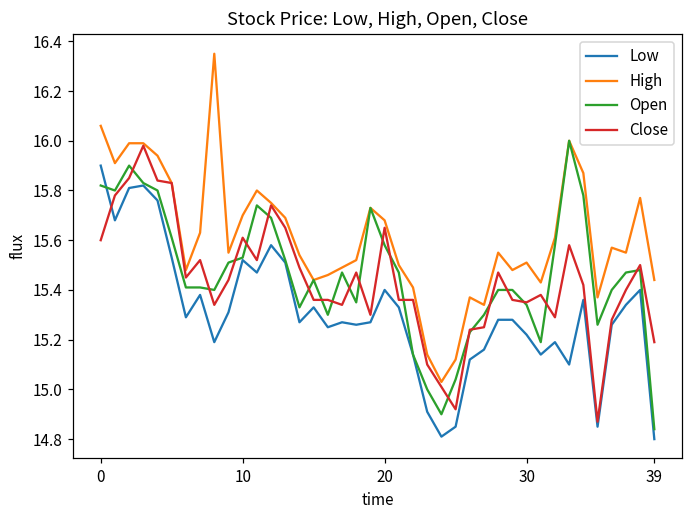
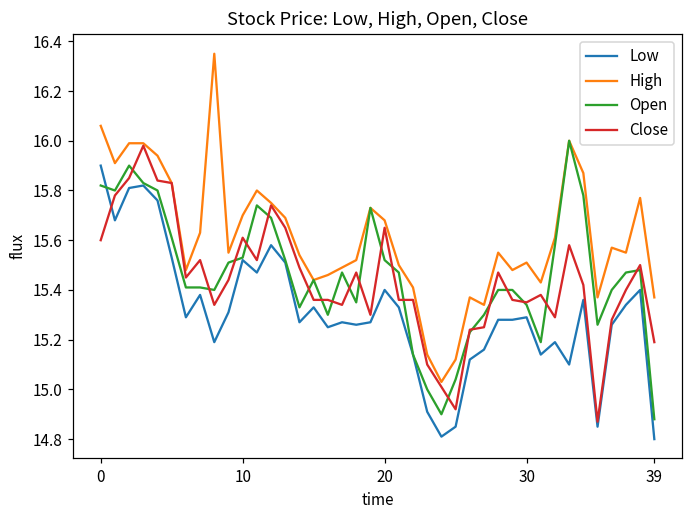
  {
    "Low": {
      "0": 15.90,
      "20": 15.40,
-     "30": 15.22,
+     "30": 15.29,
      "39": 14.80
    },
    "High": {
      "0": 16.06,
      "10": 15.70,
      "20": 15.68,
      "30": 15.51,
-     "39": 15.44
+     "39": 15.37
    },
    "Open": {
      "0": 15.82,
-     "20": 15.58,
-     "39": 14.84
+     "20": 15.52,
+     "39": 14.88
    },
    "Close": {
      "0": 15.60,
      "10": 15.61,
      "20": 15.65,
      "39": 15.19
    }
  }
